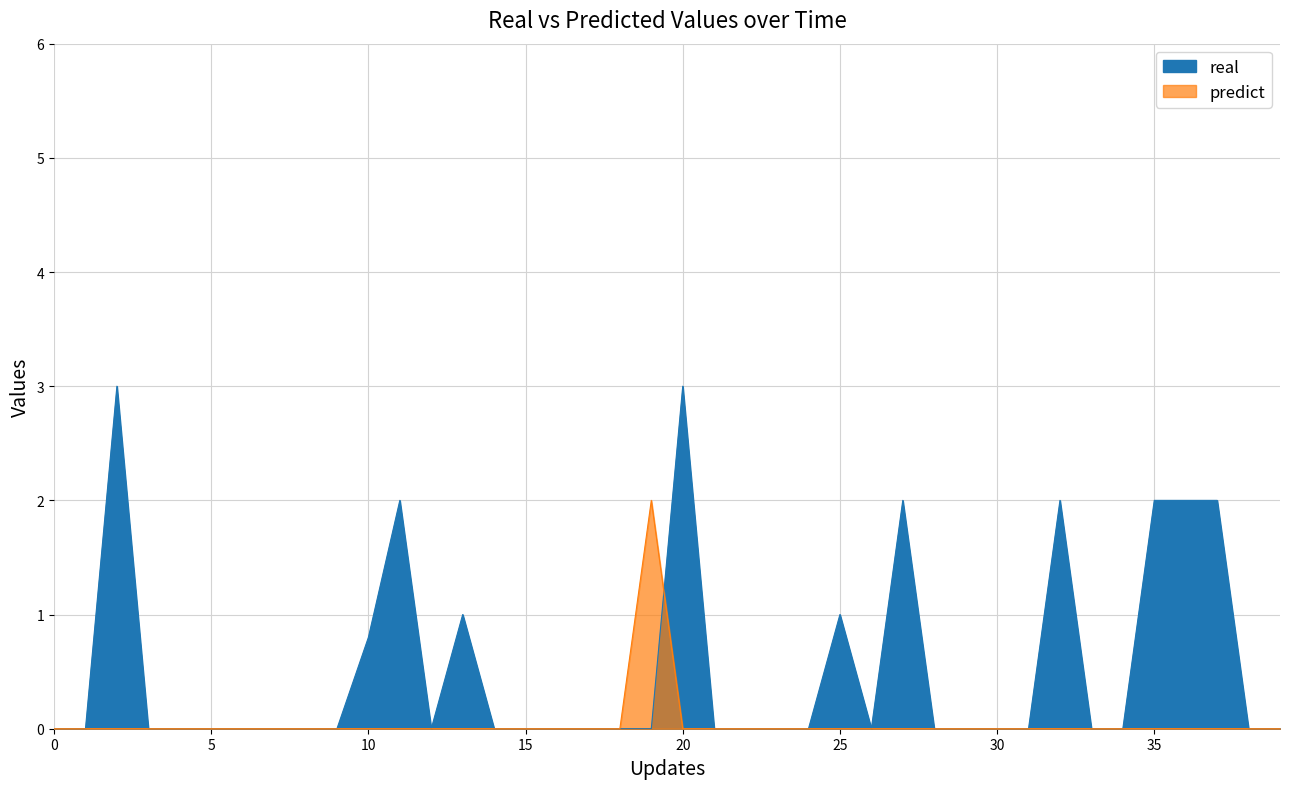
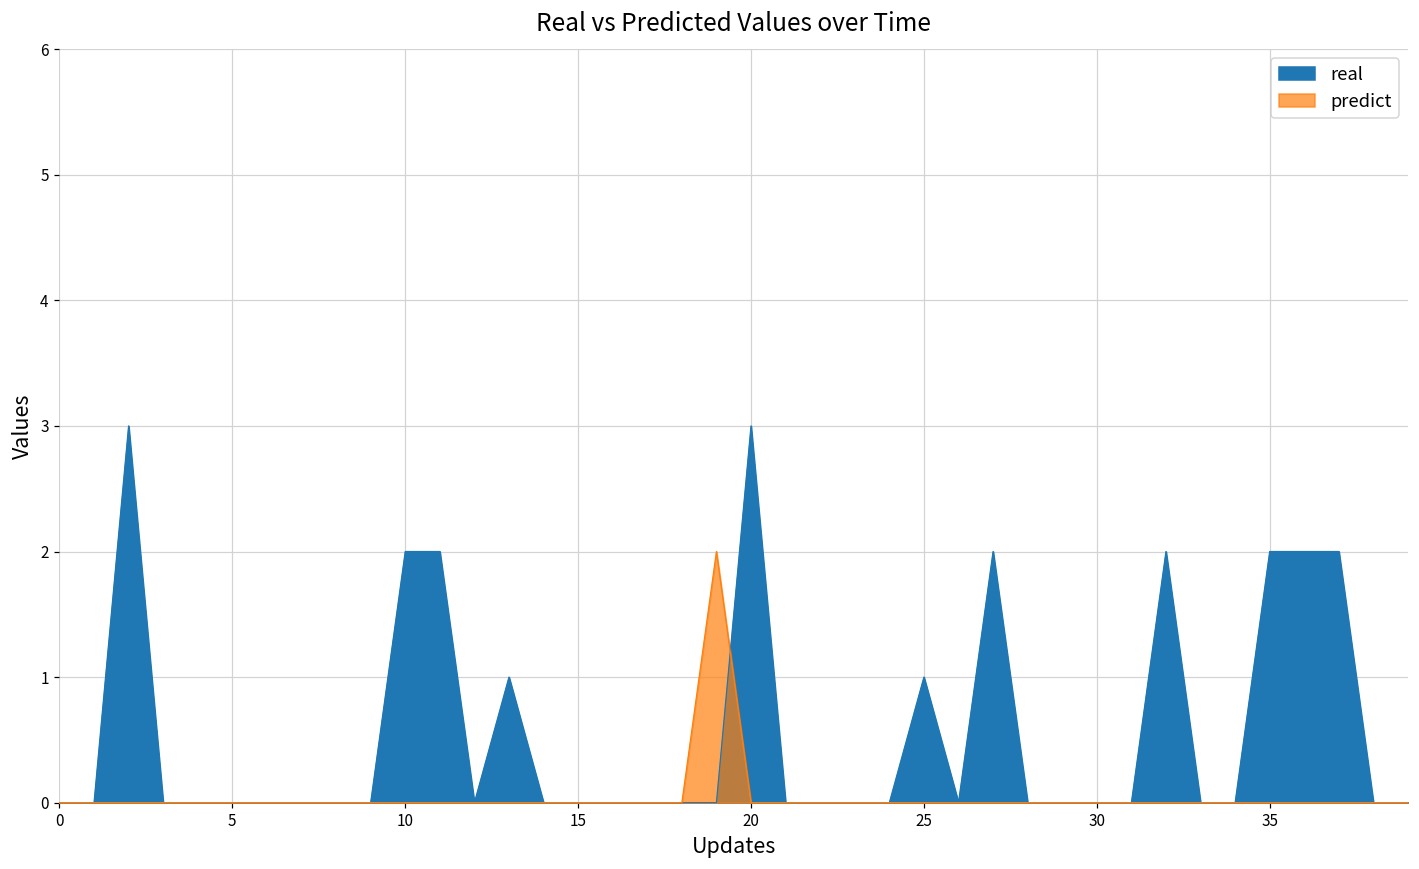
  {
    "real": {
-     "10": 0.8,
+     "10": 2.0,
      "20": 3.0,
      "25": 1.0,
      "35": 2.0
    },
    "predict": {
      "10": 0.0,
      "20": 0.0,
      "25": 0.0,
      "35": 0.0
    }
  }
